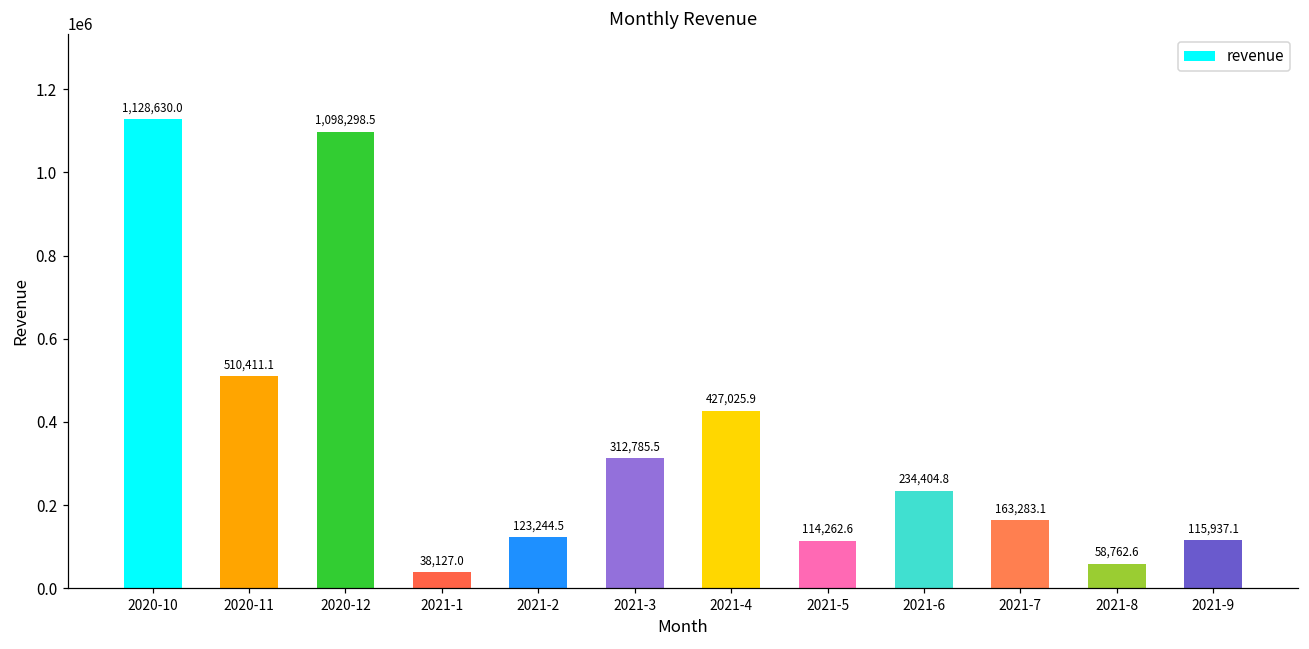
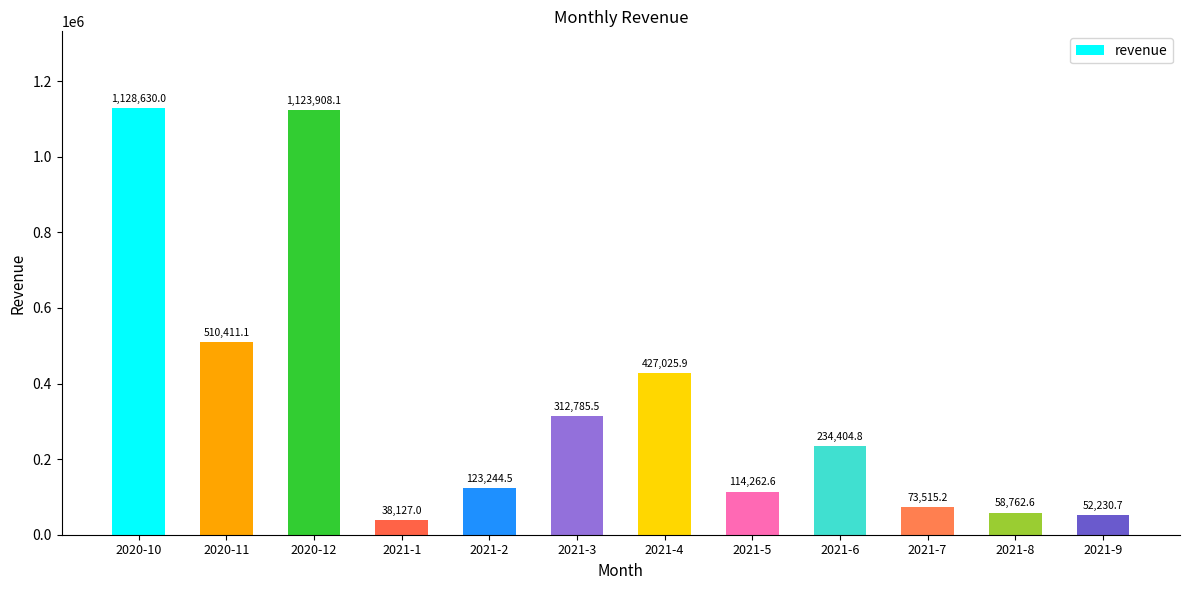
  {
    "2020-10": "1,128,630.0",
    "2020-11": "510,411.1",
-   "2020-12": "1,098,298.5",
+   "2020-12": "1,123,908.1",
    "2021-1": "38,127.0",
    "2021-2": "123,244.5",
    "2021-3": "312,785.5",
    "2021-4": "427,025.9",
    "2021-5": "114,262.6",
    "2021-6": "234,404.8",
-   "2021-7": "163,283.1",
+   "2021-7": "73,515.2",
    "2021-8": "58,762.6",
-   "2021-9": "115,937.1"
+   "2021-9": "52,230.7"
  }
